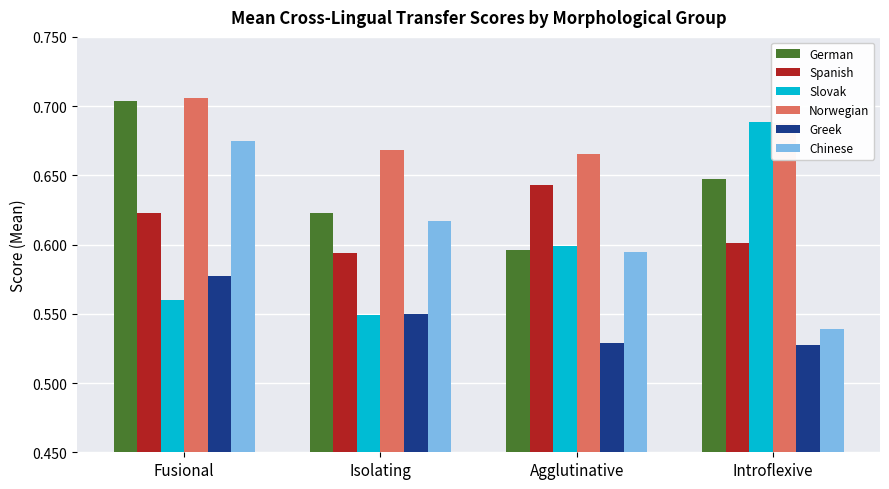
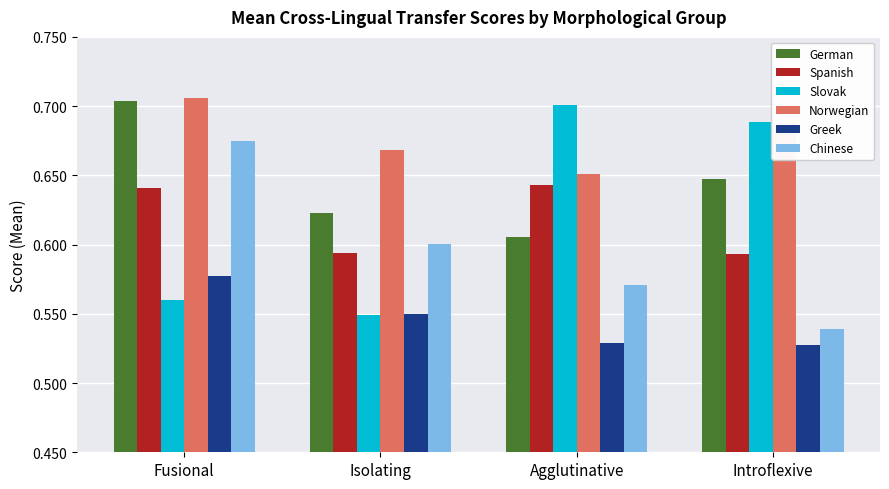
  {
    "German": {
      "Fusional": 0.704,
      "Isolating": 0.623,
-     "Agglutinative": 0.596,
+     "Agglutinative": 0.605,
      "Introflexive": 0.647
    },
    "Spanish": {
-     "Fusional": 0.623,
+     "Fusional": 0.641,
      "Isolating": 0.594,
      "Agglutinative": 0.643,
-     "Introflexive": 0.601
+     "Introflexive": 0.593
    },
    "Slovak": {
      "Fusional": 0.560,
      "Isolating": 0.549,
-     "Agglutinative": 0.599,
+     "Agglutinative": 0.701,
      "Introflexive": 0.689
    },
    "Norwegian": {
      "Fusional": 0.706,
      "Isolating": 0.668,
-     "Agglutinative": 0.665
+     "Agglutinative": 0.651
    },
    "Greek": {
      "Fusional": 0.577,
      "Isolating": 0.550,
      "Agglutinative": 0.529,
      "Introflexive": 0.527
    },
    "Chinese": {
      "Fusional": 0.675,
-     "Isolating": 0.617,
-     "Agglutinative": 0.595,
+     "Isolating": 0.600,
+     "Agglutinative": 0.571,
      "Introflexive": 0.539
    }
  }
